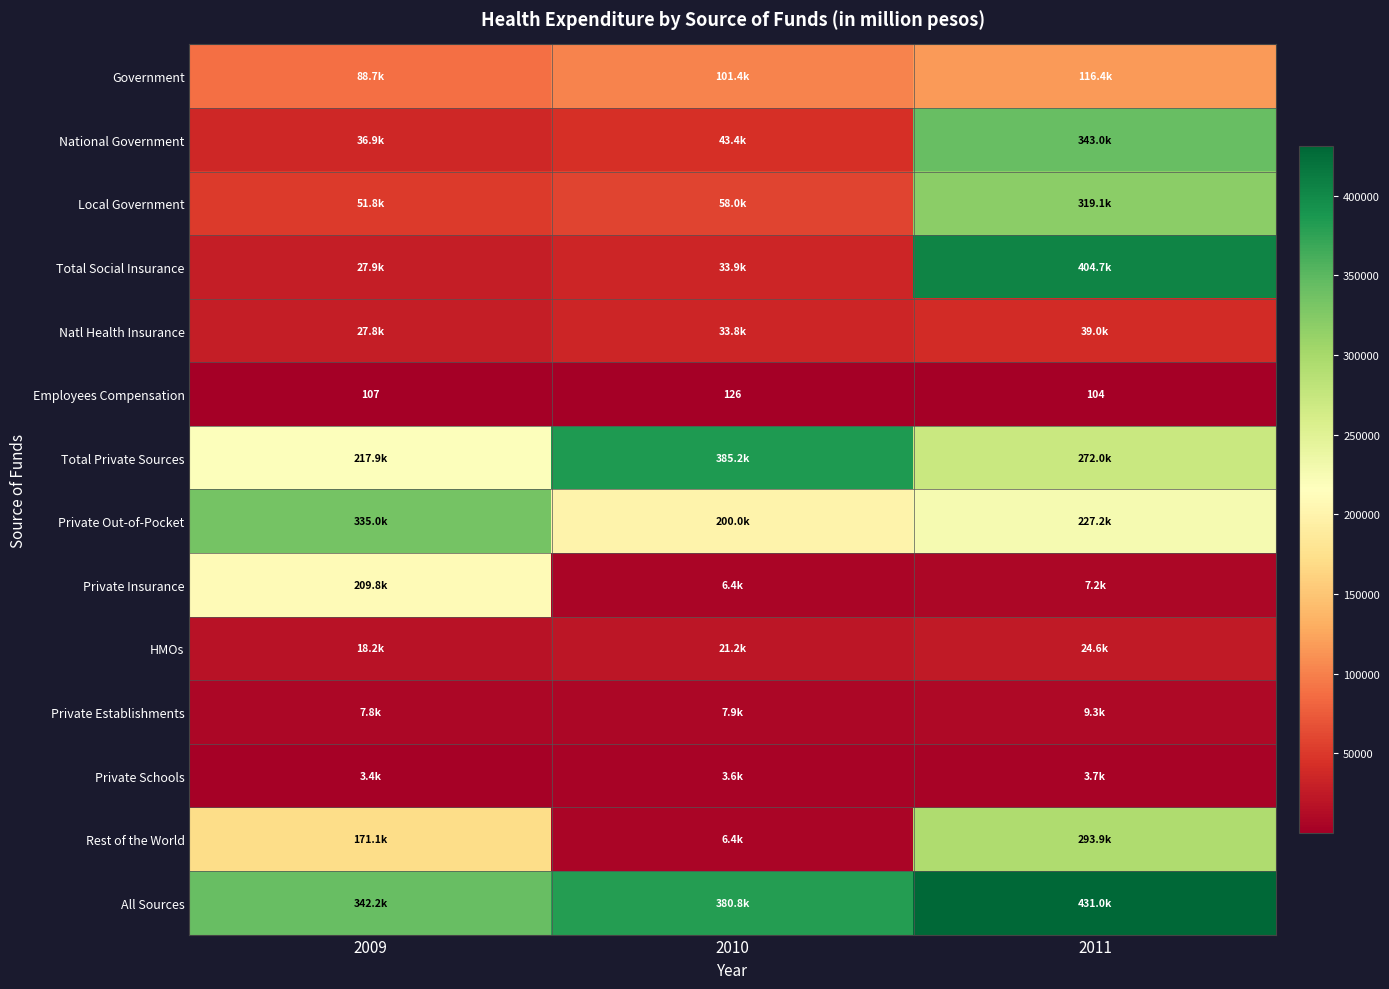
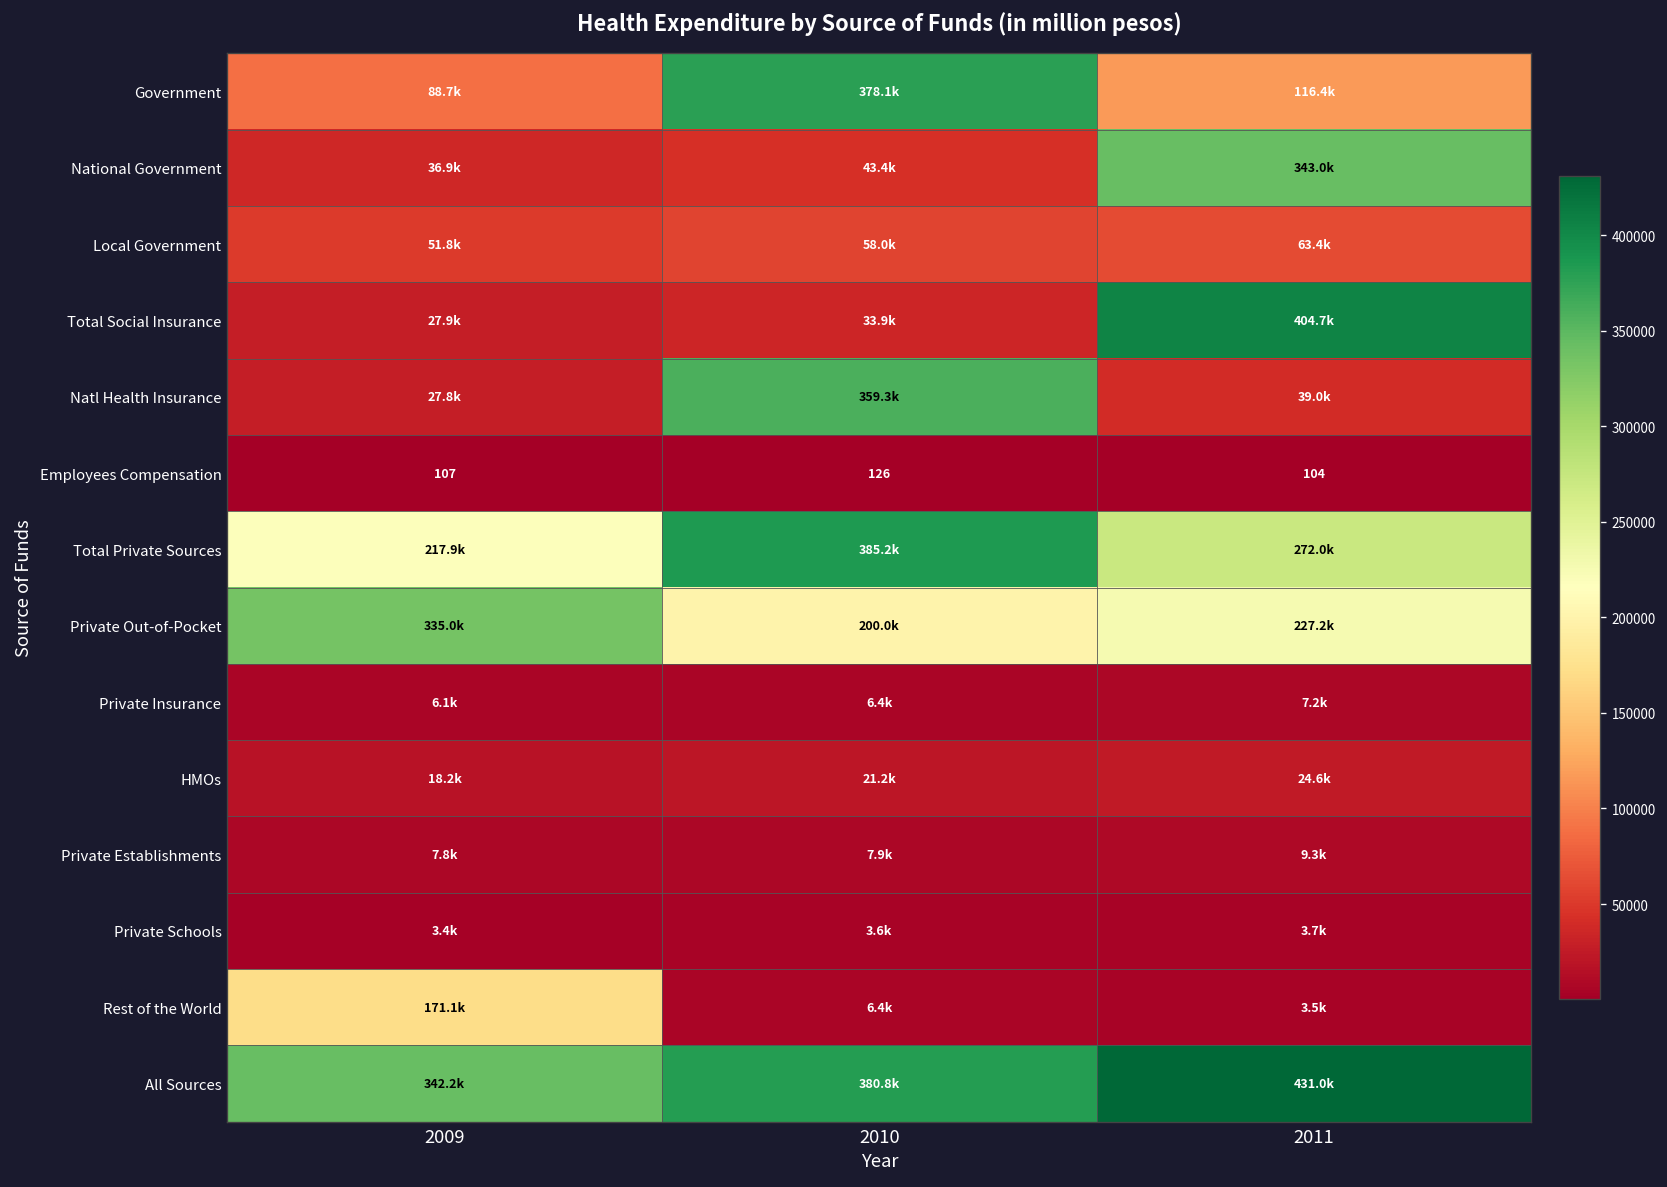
  {
    "Government": {
      "2009": "88.7k",
-     "2010": "101.4k",
+     "2010": "378.1k",
      "2011": "116.4k"
    },
    "National Government": {
      "2009": "36.9k",
      "2010": "43.4k",
      "2011": "343.0k"
    },
    "Local Government": {
      "2009": "51.8k",
      "2010": "58.0k",
-     "2011": "319.1k"
+     "2011": "63.4k"
    },
    "Total Social Insurance": {
      "2009": "27.9k",
      "2010": "33.9k",
      "2011": "404.7k"
    },
    "Natl Health Insurance": {
      "2009": "27.8k",
-     "2010": "33.8k",
+     "2010": "359.3k",
      "2011": "39.0k"
    },
    "Employees Compensation": {
      "2009": "107",
      "2010": "126",
      "2011": "104"
    },
    "Total Private Sources": {
      "2009": "217.9k",
      "2010": "385.2k",
      "2011": "272.0k"
    },
    "Private Out-of-Pocket": {
      "2009": "335.0k",
      "2010": "200.0k",
      "2011": "227.2k"
    },
    "Private Insurance": {
-     "2009": "209.8k",
+     "2009": "6.1k",
      "2010": "6.4k",
      "2011": "7.2k"
    },
    "HMOs": {
      "2009": "18.2k",
      "2010": "21.2k",
      "2011": "24.6k"
    },
    "Private Establishments": {
      "2009": "7.8k",
      "2010": "7.9k",
      "2011": "9.3k"
    },
    "Private Schools": {
      "2009": "3.4k",
      "2010": "3.6k",
      "2011": "3.7k"
    },
    "Rest of the World": {
      "2009": "171.1k",
      "2010": "6.4k",
-     "2011": "293.9k"
+     "2011": "3.5k"
    },
    "All Sources": {
      "2009": "342.2k",
      "2010": "380.8k",
      "2011": "431.0k"
    }
  }
